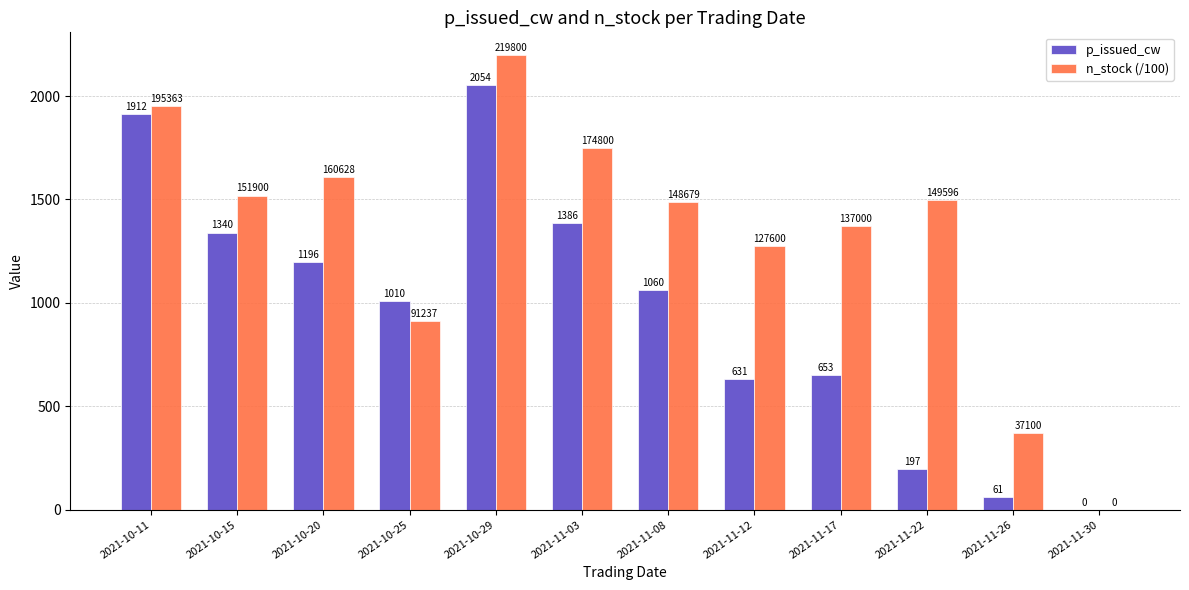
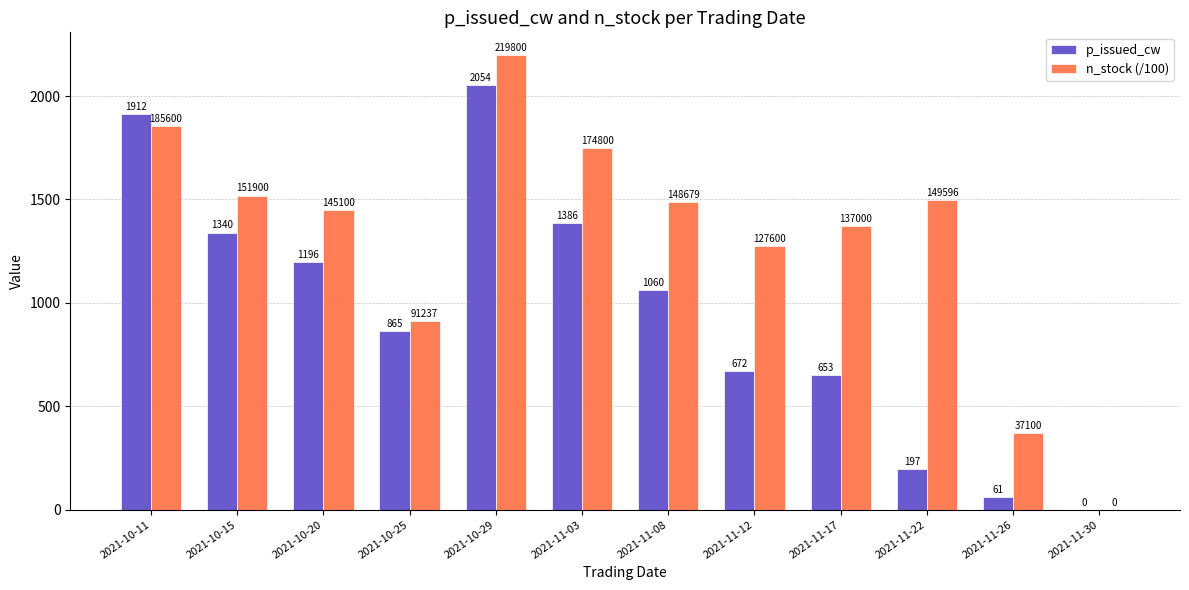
  {
    "p_issued_cw": {
      "2021-10-11": 1912,
      "2021-10-15": 1340,
      "2021-10-20": 1196,
-     "2021-10-25": 1010,
+     "2021-10-25": 865,
      "2021-10-29": 2054,
      "2021-11-03": 1386,
      "2021-11-08": 1060,
-     "2021-11-12": 631,
+     "2021-11-12": 672,
      "2021-11-17": 653,
      "2021-11-22": 197,
      "2021-11-26": 61,
      "2021-11-30": 0
    },
    "n_stock (/100)": {
-     "2021-10-11": 195363,
-     "2021-10-20": 160628,
+     "2021-10-11": 185600,
+     "2021-10-20": 145100,
      "2021-11-30": 0
    }
  }
